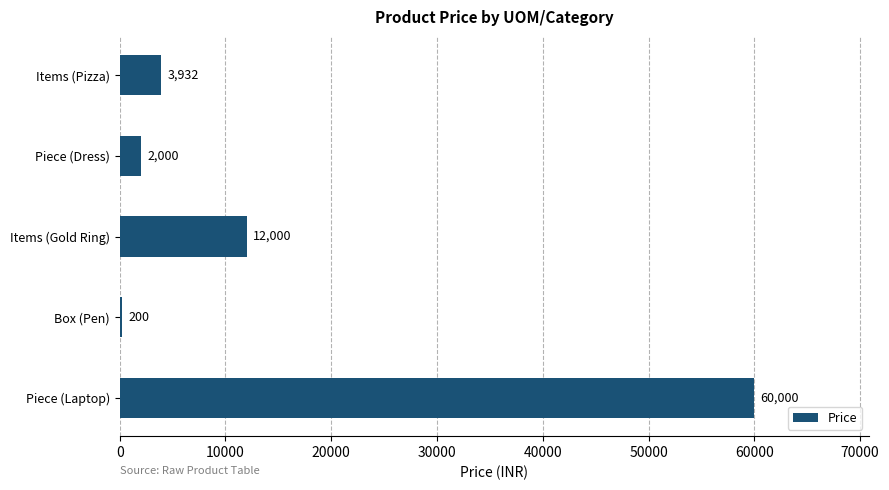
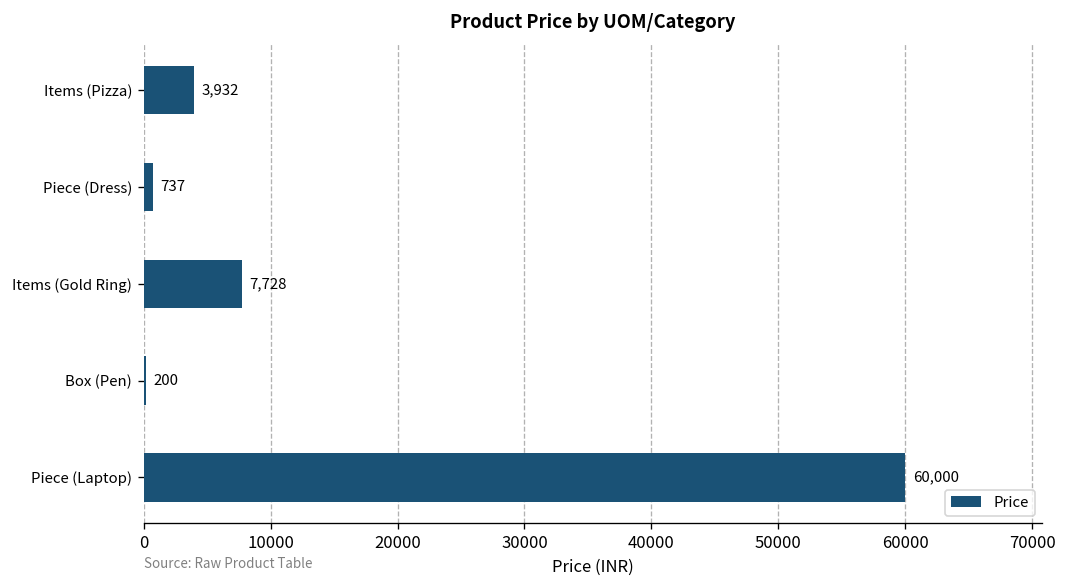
  {
    "Items (Pizza)": "3,932",
-   "Piece (Dress)": "2,000",
-   "Items (Gold Ring)": "12,000",
+   "Piece (Dress)": "737",
+   "Items (Gold Ring)": "7,728",
    "Box (Pen)": "200",
    "Piece (Laptop)": "60,000"
  }
